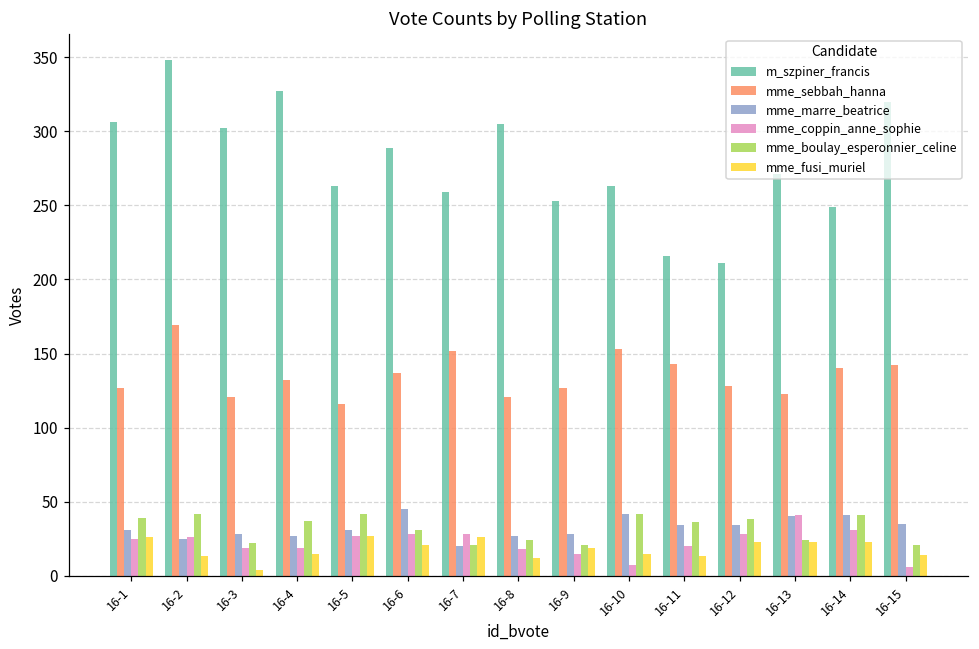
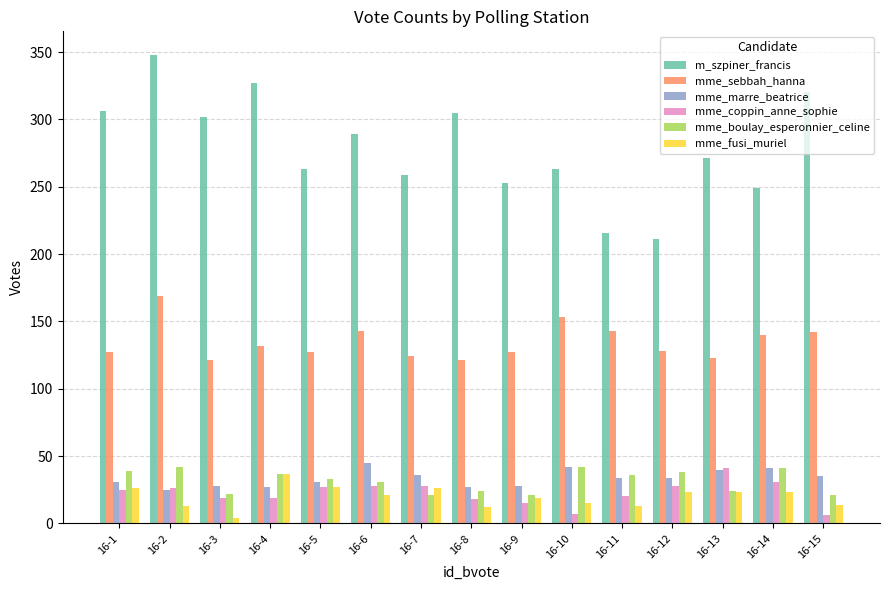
  {
    "m_szpiner_francis": {
      "16-1": 306,
      "16-2": 348,
      "16-3": 302,
      "16-4": 327,
      "16-5": 263,
      "16-6": 289,
      "16-7": 259,
      "16-8": 305,
      "16-9": 253,
      "16-10": 263,
      "16-11": 216,
      "16-12": 211,
      "16-13": 271,
      "16-14": 249
    },
    "mme_sebbah_hanna": {
      "16-1": 127,
      "16-2": 169,
      "16-3": 121,
      "16-4": 132,
-     "16-5": 116,
-     "16-6": 137,
-     "16-7": 152,
+     "16-5": 127,
+     "16-6": 143,
+     "16-7": 124,
      "16-8": 121,
      "16-9": 127,
      "16-10": 153,
      "16-11": 143,
      "16-12": 128,
      "16-13": 123,
      "16-14": 140,
      "16-15": 142
    },
    "mme_marre_beatrice": {
      "16-1": 31,
      "16-2": 25,
      "16-3": 28,
      "16-4": 27,
      "16-5": 31,
      "16-6": 45,
-     "16-7": 20,
+     "16-7": 36,
      "16-8": 27,
      "16-9": 28,
      "16-10": 42,
      "16-11": 34,
      "16-12": 34,
      "16-13": 40,
      "16-14": 41,
      "16-15": 35
    },
    "mme_coppin_anne_sophie": {
      "16-1": 25,
      "16-2": 26,
      "16-3": 19,
      "16-4": 19,
      "16-5": 27,
      "16-6": 28,
      "16-7": 28,
      "16-8": 18,
      "16-9": 15,
      "16-10": 7,
      "16-11": 20,
      "16-12": 28,
      "16-13": 41,
      "16-14": 31,
      "16-15": 6
    },
    "mme_boulay_esperonnier_celine": {
      "16-1": 39,
      "16-2": 42,
      "16-3": 22,
      "16-4": 37,
-     "16-5": 42,
+     "16-5": 33,
      "16-6": 31,
      "16-7": 21,
      "16-8": 24,
      "16-9": 21,
      "16-10": 42,
      "16-11": 36,
      "16-12": 38,
      "16-13": 24,
      "16-14": 41,
      "16-15": 21
    },
    "mme_fusi_muriel": {
      "16-1": 26,
      "16-2": 13,
      "16-3": 4,
-     "16-4": 15,
+     "16-4": 37,
      "16-5": 27,
      "16-6": 21,
      "16-7": 26,
      "16-8": 12,
      "16-9": 19,
      "16-10": 15,
      "16-11": 13,
      "16-12": 23,
      "16-13": 23,
      "16-14": 23,
      "16-15": 14
    }
  }
